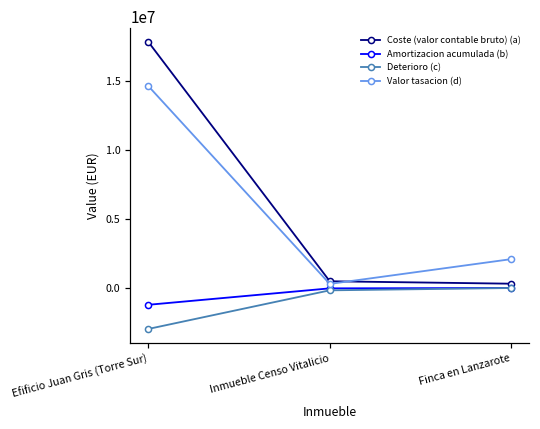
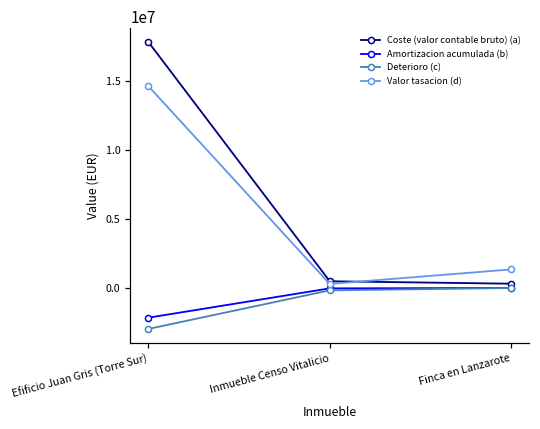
  {
    "Coste (valor contable bruto) (a)": {
      "Efificio Juan Gris (Torre Sur)": 17800000,
      "Finca en Lanzarote": 300000
    },
    "Amortizacion acumulada (b)": {
-     "Efificio Juan Gris (Torre Sur)": -1200000
+     "Efificio Juan Gris (Torre Sur)": -2200000
    },
    "Deterioro (c)": {
      "Efificio Juan Gris (Torre Sur)": -3000000
    },
    "Valor tasacion (d)": {
      "Efificio Juan Gris (Torre Sur)": 14600000,
-     "Finca en Lanzarote": 2100000
+     "Finca en Lanzarote": 1300000
    }
  }
